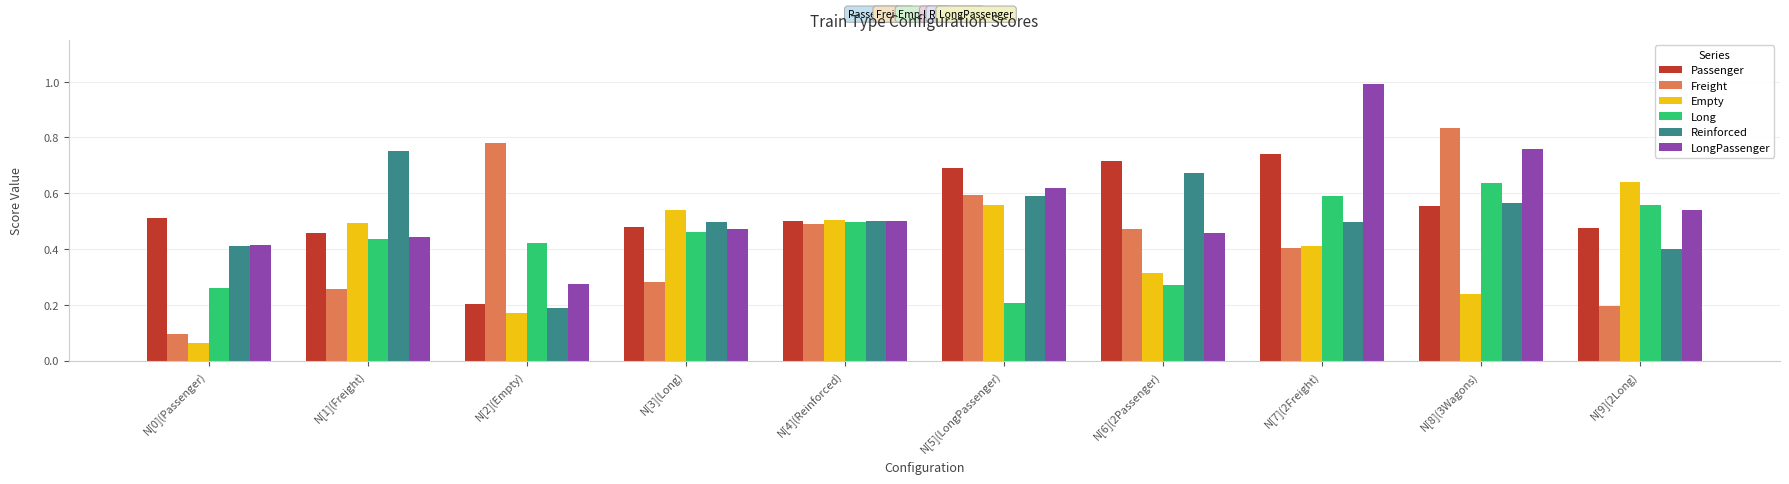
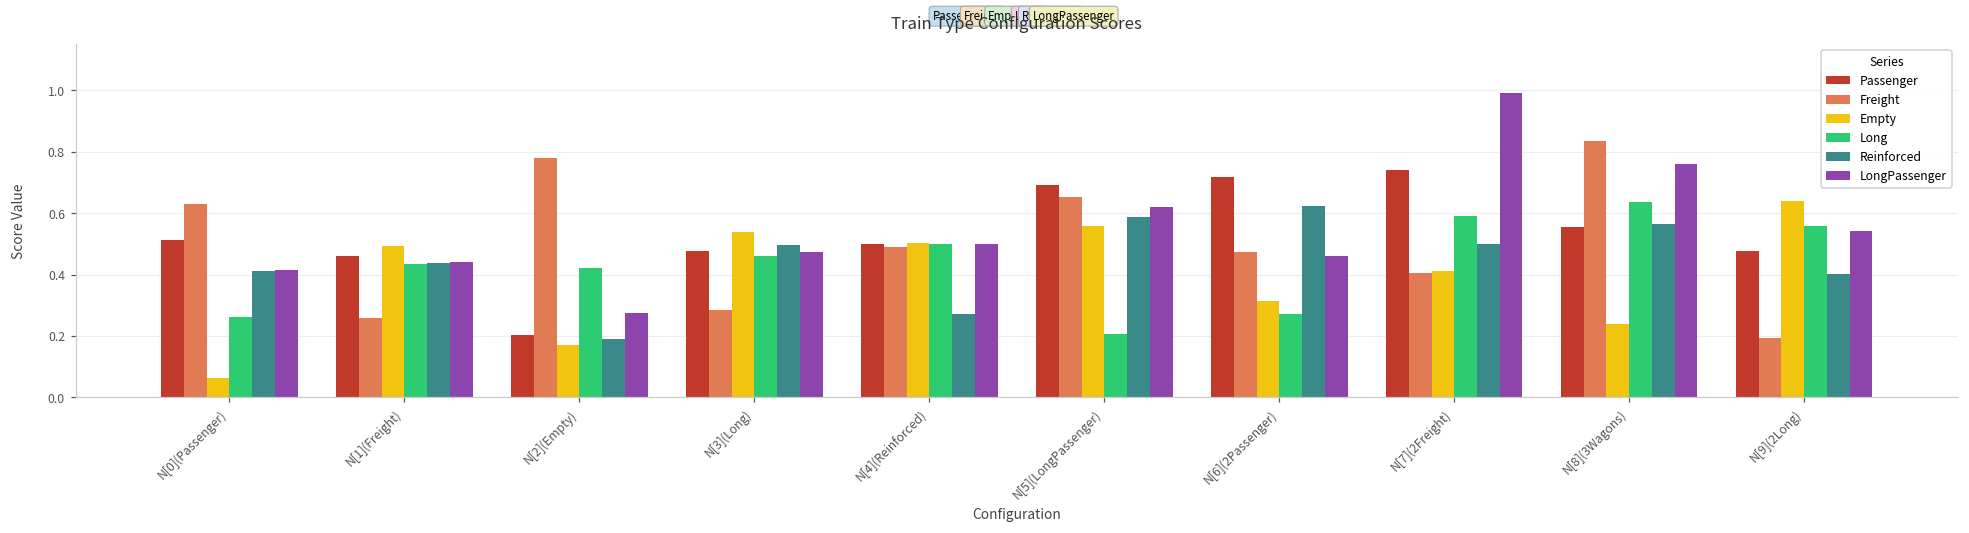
  {
    "Passenger": {
      "N[0](Passenger)": 0.51,
      "N[1](Freight)": 0.46,
      "N[2](Empty)": 0.20,
      "N[3](Long)": 0.48,
      "N[4](Reinforced)": 0.50,
      "N[5](LongPassenger)": 0.69,
      "N[6](2Passenger)": 0.72,
      "N[7](2Freight)": 0.74,
      "N[8](3Wagons)": 0.56,
      "N[9](2Long)": 0.48
    },
    "Freight": {
-     "N[0](Passenger)": 0.10,
+     "N[0](Passenger)": 0.63,
      "N[1](Freight)": 0.26,
      "N[2](Empty)": 0.78,
      "N[3](Long)": 0.28,
      "N[4](Reinforced)": 0.49,
-     "N[5](LongPassenger)": 0.59,
+     "N[5](LongPassenger)": 0.65,
      "N[6](2Passenger)": 0.47,
      "N[7](2Freight)": 0.40,
      "N[8](3Wagons)": 0.84,
      "N[9](2Long)": 0.19
    },
    "Empty": {
      "N[0](Passenger)": 0.06,
      "N[1](Freight)": 0.49,
      "N[2](Empty)": 0.17,
      "N[3](Long)": 0.54,
      "N[4](Reinforced)": 0.50,
      "N[5](LongPassenger)": 0.56,
      "N[6](2Passenger)": 0.31,
      "N[7](2Freight)": 0.41,
      "N[8](3Wagons)": 0.24,
      "N[9](2Long)": 0.64
    },
    "Long": {
      "N[0](Passenger)": 0.26,
      "N[1](Freight)": 0.43,
      "N[2](Empty)": 0.42,
      "N[3](Long)": 0.46,
      "N[4](Reinforced)": 0.50,
      "N[5](LongPassenger)": 0.21,
      "N[6](2Passenger)": 0.27,
      "N[7](2Freight)": 0.59,
      "N[8](3Wagons)": 0.64,
      "N[9](2Long)": 0.56
    },
    "Reinforced": {
      "N[0](Passenger)": 0.41,
-     "N[1](Freight)": 0.75,
+     "N[1](Freight)": 0.44,
      "N[2](Empty)": 0.19,
      "N[3](Long)": 0.50,
-     "N[4](Reinforced)": 0.50,
+     "N[4](Reinforced)": 0.27,
      "N[5](LongPassenger)": 0.59,
-     "N[6](2Passenger)": 0.67,
+     "N[6](2Passenger)": 0.62,
      "N[7](2Freight)": 0.50,
      "N[8](3Wagons)": 0.56,
      "N[9](2Long)": 0.40
    },
    "LongPassenger": {
      "N[0](Passenger)": 0.42,
      "N[1](Freight)": 0.44,
      "N[2](Empty)": 0.28,
      "N[3](Long)": 0.47,
      "N[4](Reinforced)": 0.50,
      "N[5](LongPassenger)": 0.62,
      "N[6](2Passenger)": 0.46,
      "N[7](2Freight)": 0.99,
      "N[8](3Wagons)": 0.76,
      "N[9](2Long)": 0.54
    }
  }
